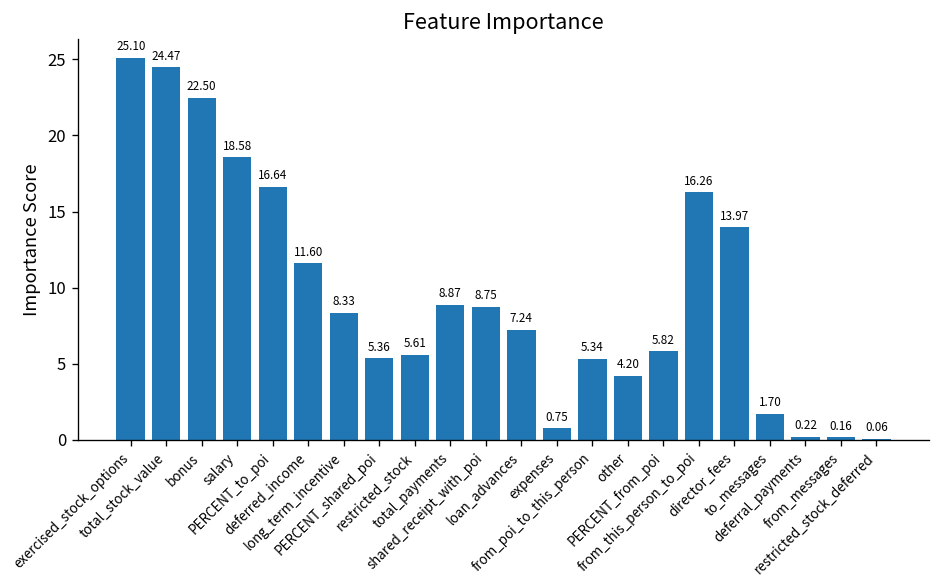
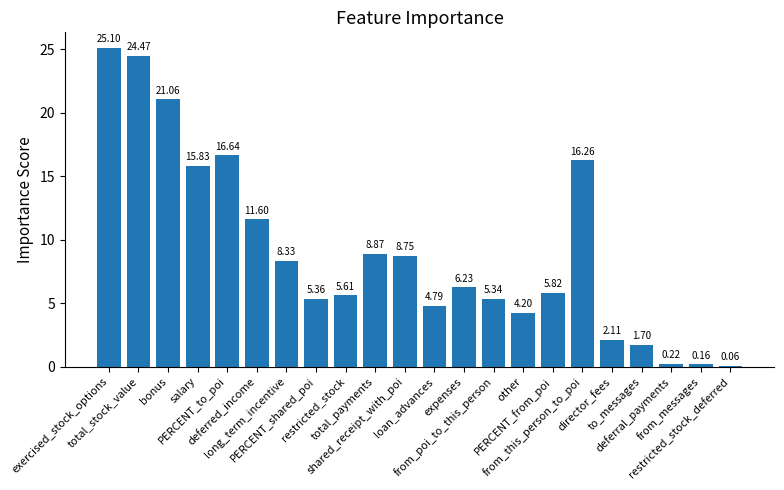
  {
    "exercised_stock_options": 25.10,
    "total_stock_value": 24.47,
-   "bonus": 22.50,
-   "salary": 18.58,
+   "bonus": 21.06,
+   "salary": 15.83,
    "PERCENT_to_poi": 16.64,
    "deferred_income": 11.60,
    "long_term_incentive": 8.33,
    "PERCENT_shared_poi": 5.36,
    "restricted_stock": 5.61,
    "total_payments": 8.87,
    "shared_receipt_with_poi": 8.75,
-   "loan_advances": 7.24,
-   "expenses": 0.75,
+   "loan_advances": 4.79,
+   "expenses": 6.23,
    "from_poi_to_this_person": 5.34,
    "other": 4.20,
    "PERCENT_from_poi": 5.82,
    "from_this_person_to_poi": 16.26,
-   "director_fees": 13.97,
+   "director_fees": 2.11,
    "to_messages": 1.70,
    "deferral_payments": 0.22,
    "from_messages": 0.16,
    "restricted_stock_deferred": 0.06
  }
